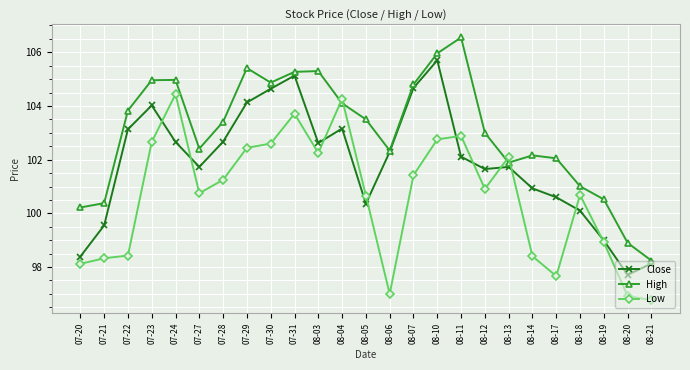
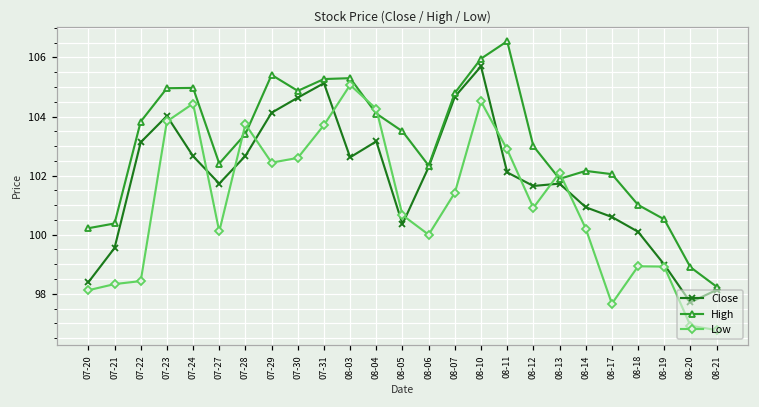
  {
    "Low": {
      "07-20": 98.1,
      "07-21": 98.3,
      "07-22": 98.4,
-     "07-23": 102.7,
+     "07-23": 103.8,
      "07-24": 104.4,
-     "07-27": 100.8,
-     "07-28": 101.3,
+     "07-27": 100.1,
+     "07-28": 103.7,
      "07-29": 102.4,
      "07-30": 102.6,
      "07-31": 103.7,
-     "08-03": 102.3,
+     "08-03": 105.1,
      "08-04": 104.3,
      "08-05": 100.7,
-     "08-06": 97,
+     "08-06": 100,
      "08-07": 101.4,
-     "08-10": 102.8,
+     "08-10": 104.5,
      "08-11": 102.9,
      "08-12": 100.9,
      "08-13": 102.1,
-     "08-14": 98.4,
+     "08-14": 100.2,
      "08-17": 97.7,
-     "08-18": 100.7
+     "08-18": 98.9
    }
  }
